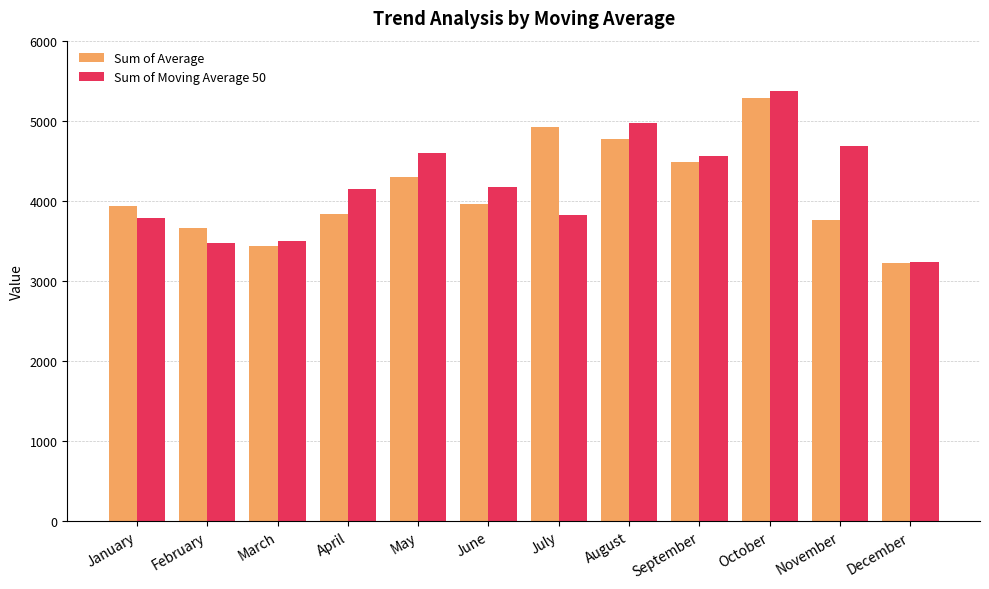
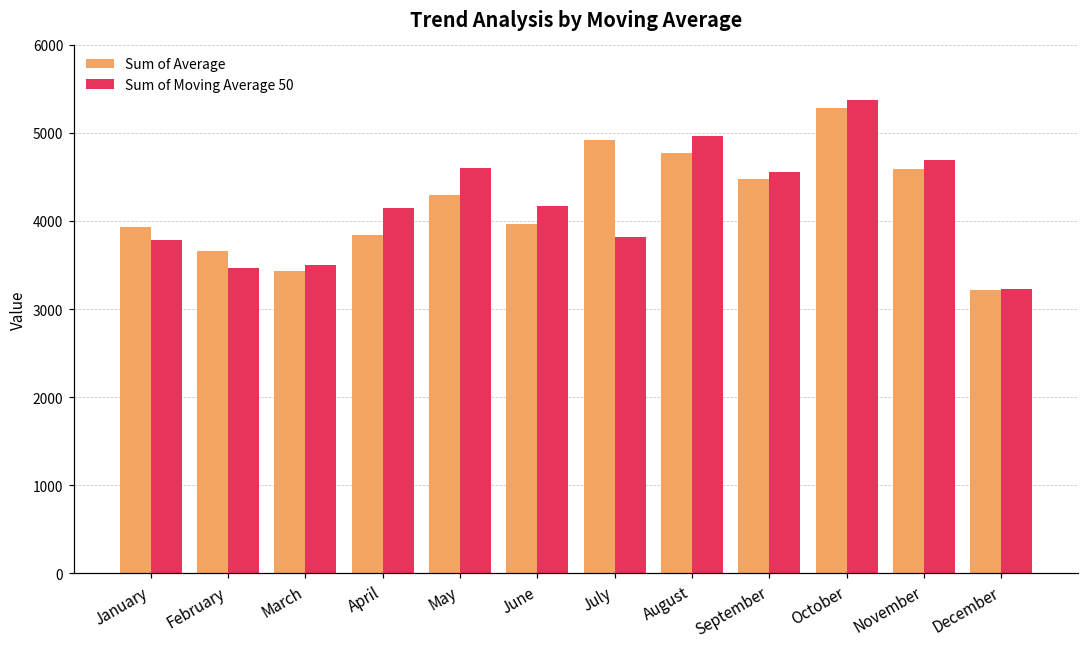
  {
    "Sum of Average": {
      "January": 3900,
      "February": 3700,
      "March": 3400,
      "April": 3800,
      "May": 4300,
      "June": 4000,
      "July": 4900,
      "August": 4800,
      "September": 4500,
      "October": 5300,
-     "November": 3800,
+     "November": 4600,
      "December": 3200
    },
    "Sum of Moving Average 50": {
      "January": 3800,
      "February": 3500,
      "March": 3500,
      "April": 4100,
      "May": 4600,
      "June": 4200,
      "July": 3800,
      "August": 5000,
      "September": 4600,
      "October": 5400,
      "November": 4700,
      "December": 3200
    }
  }
